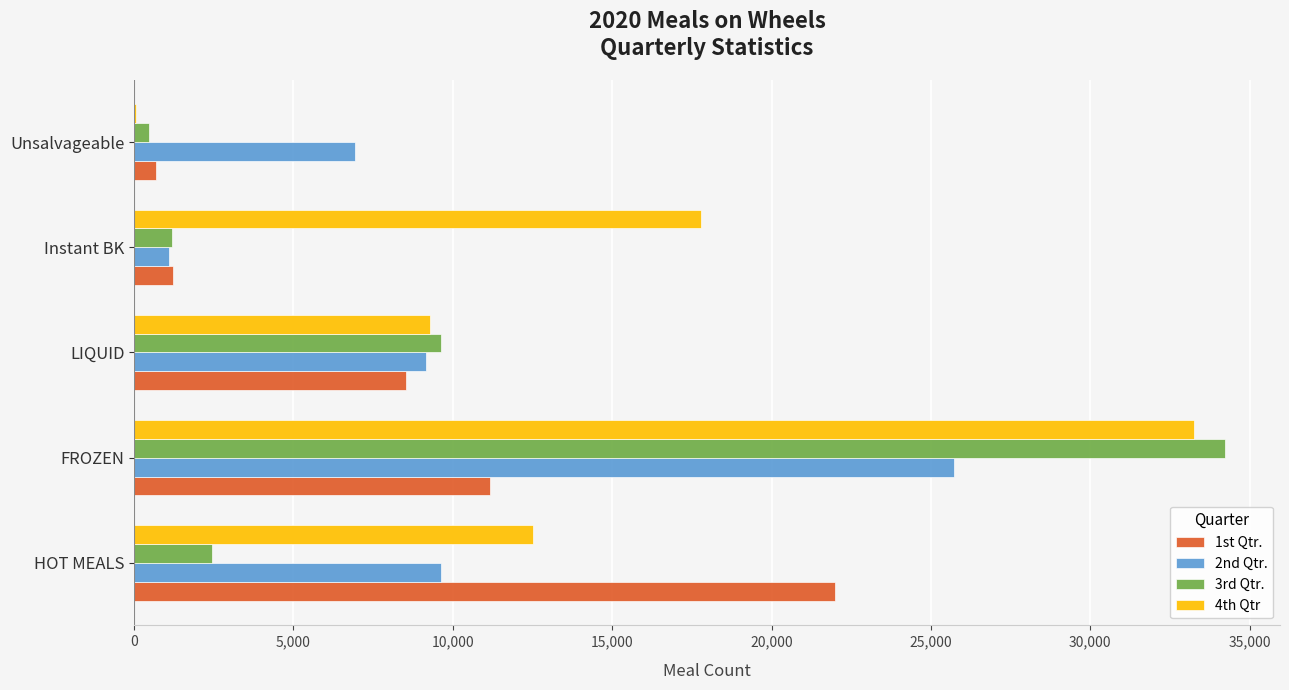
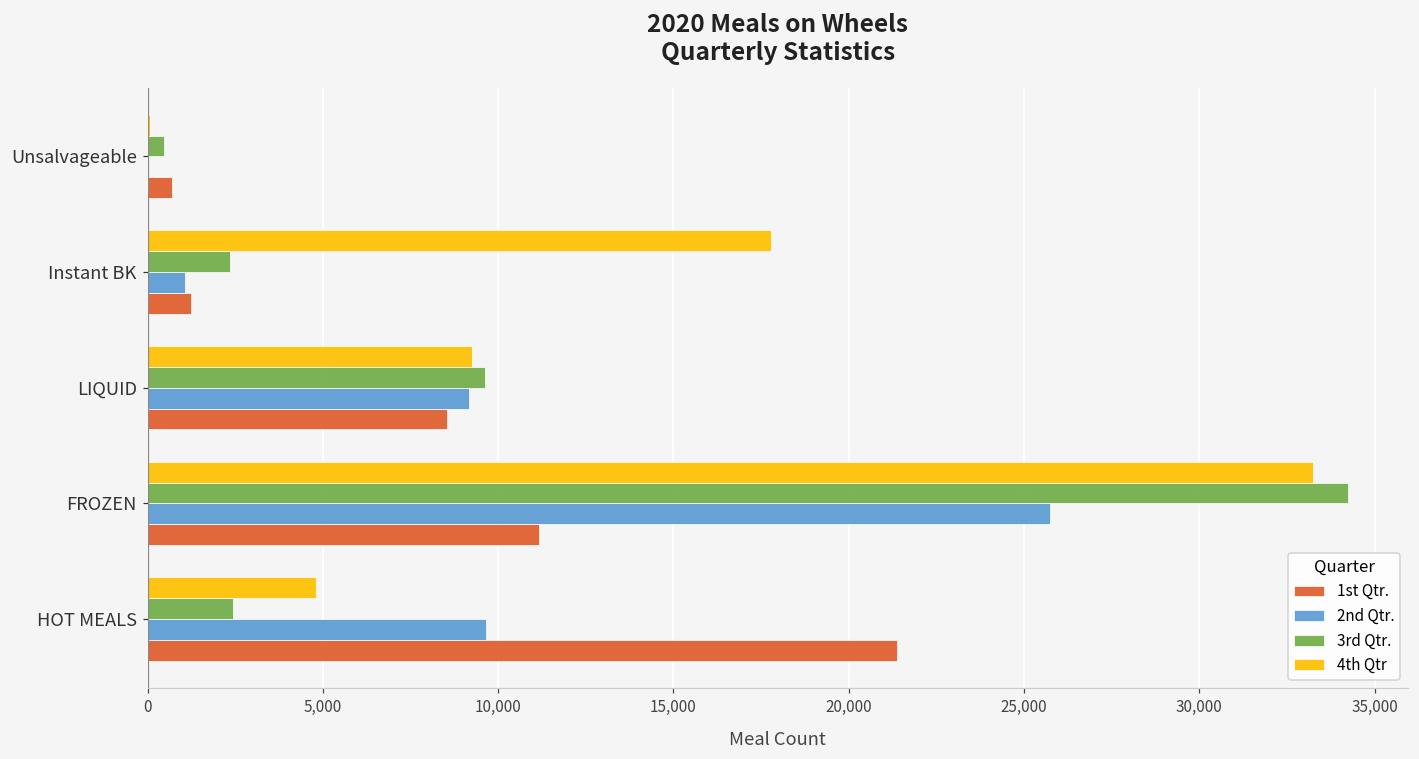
  {
    "1st Qtr.": {
      "Unsalvageable": "700",
      "Instant BK": "1,200",
      "LIQUID": "8,500",
      "FROZEN": "11,200",
-     "HOT MEALS": "22,000"
+     "HOT MEALS": "21,400"
    },
    "2nd Qtr.": {
-     "Unsalvageable": "6,900",
+     "Unsalvageable": "0",
      "Instant BK": "1,100",
      "LIQUID": "9,200",
      "FROZEN": "25,700",
      "HOT MEALS": "9,600"
    },
    "3rd Qtr.": {
      "Unsalvageable": "500",
-     "Instant BK": "1,200",
+     "Instant BK": "2,300",
      "LIQUID": "9,600",
      "FROZEN": "34,200",
      "HOT MEALS": "2,400"
    },
    "4th Qtr": {
      "Instant BK": "17,800",
      "LIQUID": "9,300",
      "FROZEN": "33,300",
-     "HOT MEALS": "12,500"
+     "HOT MEALS": "4,800"
    }
  }
